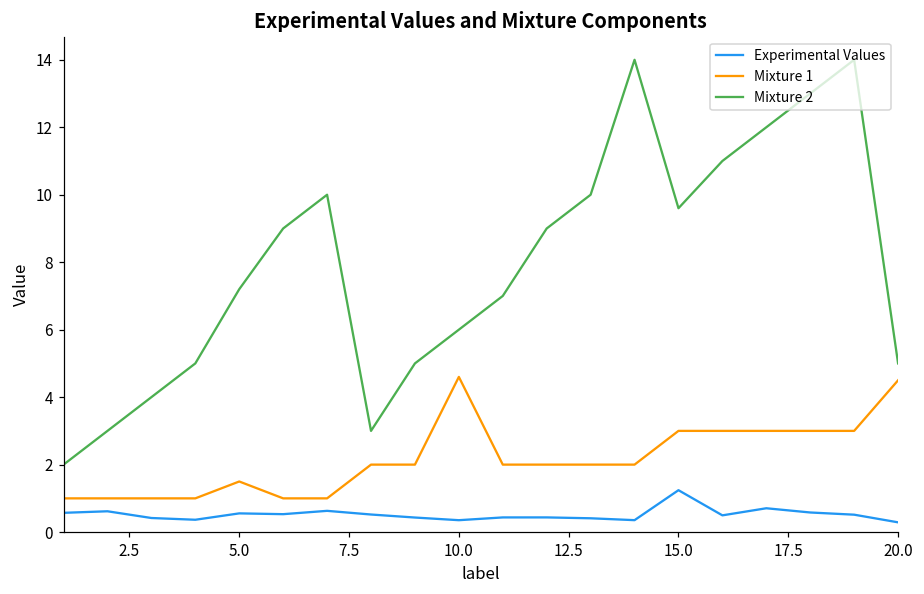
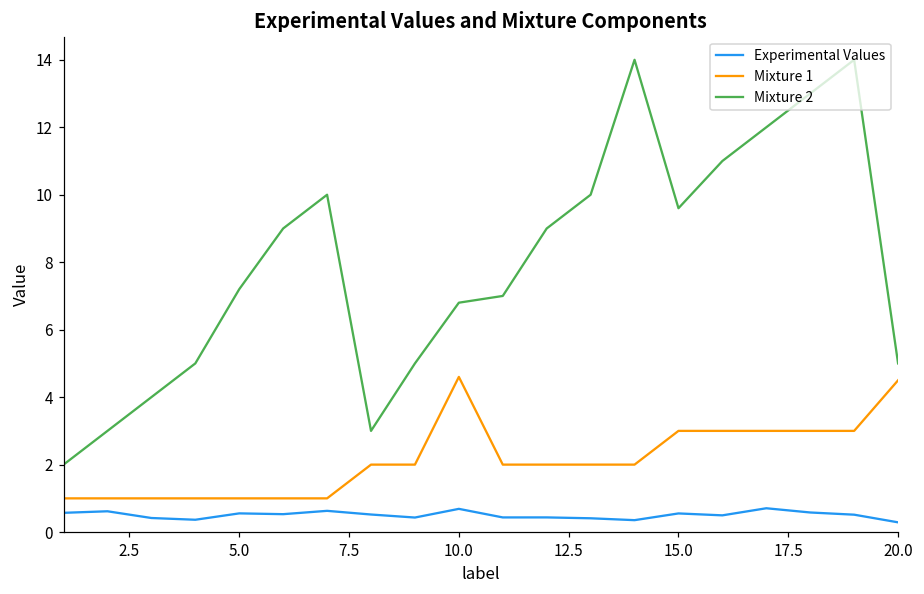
  {
    "Experimental Values": {
      "5.0": 0.6,
-     "10.0": 0.4,
-     "15.0": 1.2,
+     "10.0": 0.7,
+     "15.0": 0.6,
      "20.0": 0.3
    },
    "Mixture 1": {
-     "5.0": 1.5,
+     "5.0": 1.0,
      "10.0": 4.6,
      "15.0": 3.0,
      "20.0": 4.5
    },
    "Mixture 2": {
      "5.0": 7.2,
-     "10.0": 6.0,
+     "10.0": 6.8,
      "15.0": 9.6,
      "20.0": 5.0
    }
  }
